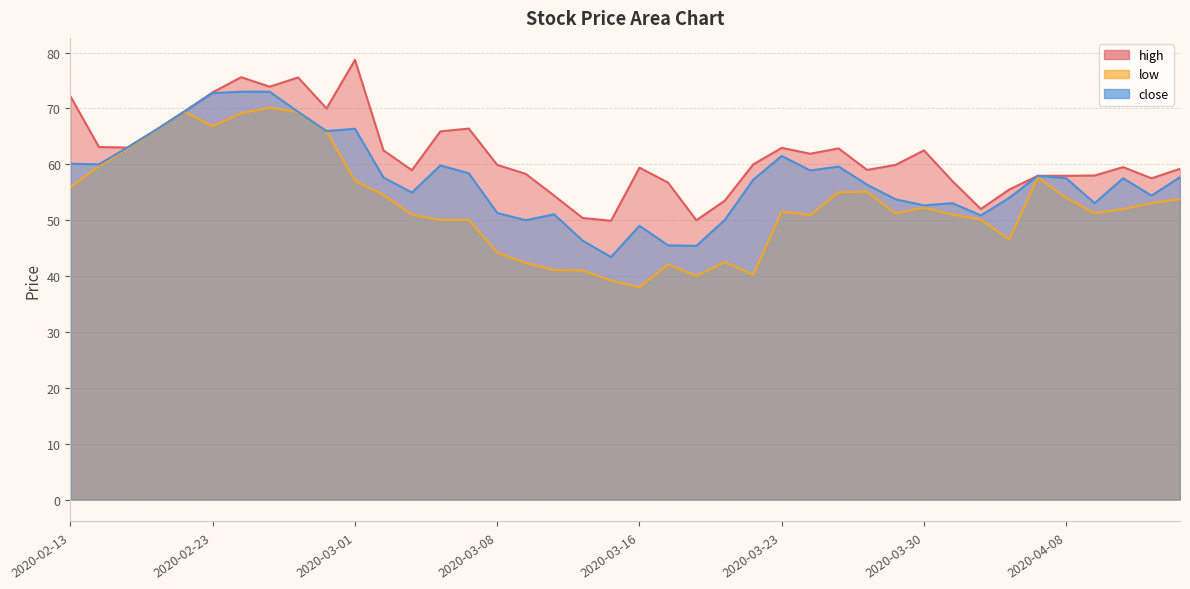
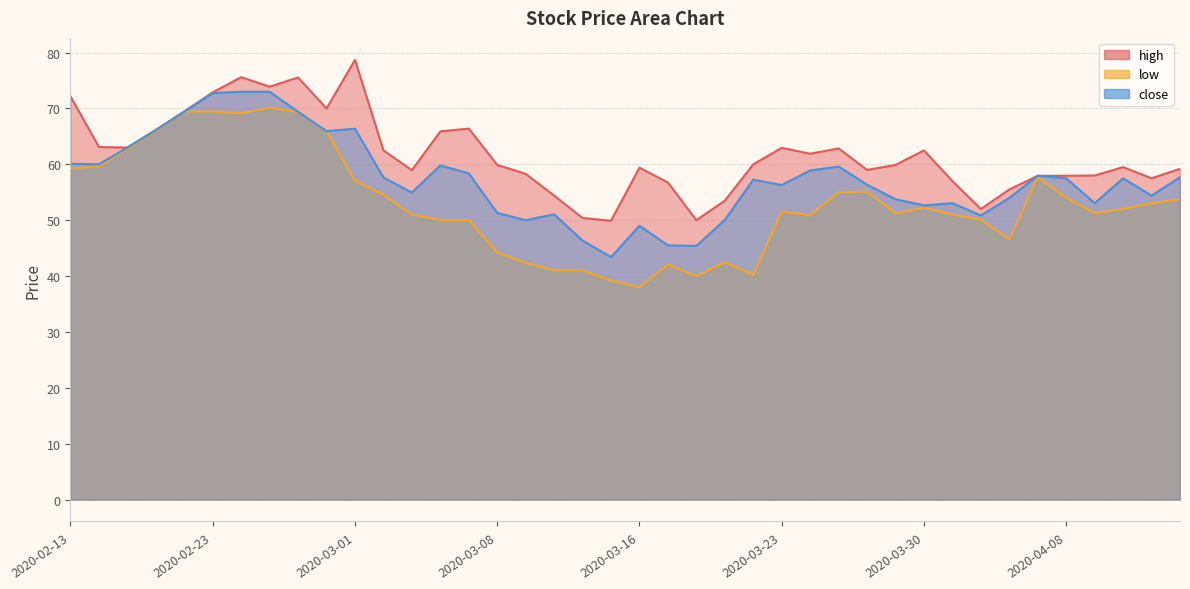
  {
    "high": {
      "2020-02-13": 72,
      "2020-03-01": 79,
      "2020-03-08": 60,
      "2020-03-16": 59,
      "2020-03-23": 63,
      "2020-03-30": 63
    },
    "low": {
-     "2020-02-13": 56,
-     "2020-02-23": 67,
+     "2020-02-13": 59,
+     "2020-02-23": 69,
      "2020-03-01": 57,
      "2020-03-08": 44,
      "2020-03-16": 38,
      "2020-03-23": 52,
      "2020-04-08": 54
    },
    "close": {
      "2020-02-13": 60,
      "2020-03-01": 66,
      "2020-03-08": 51,
      "2020-03-16": 49,
-     "2020-03-23": 62
+     "2020-03-23": 56
    }
  }
